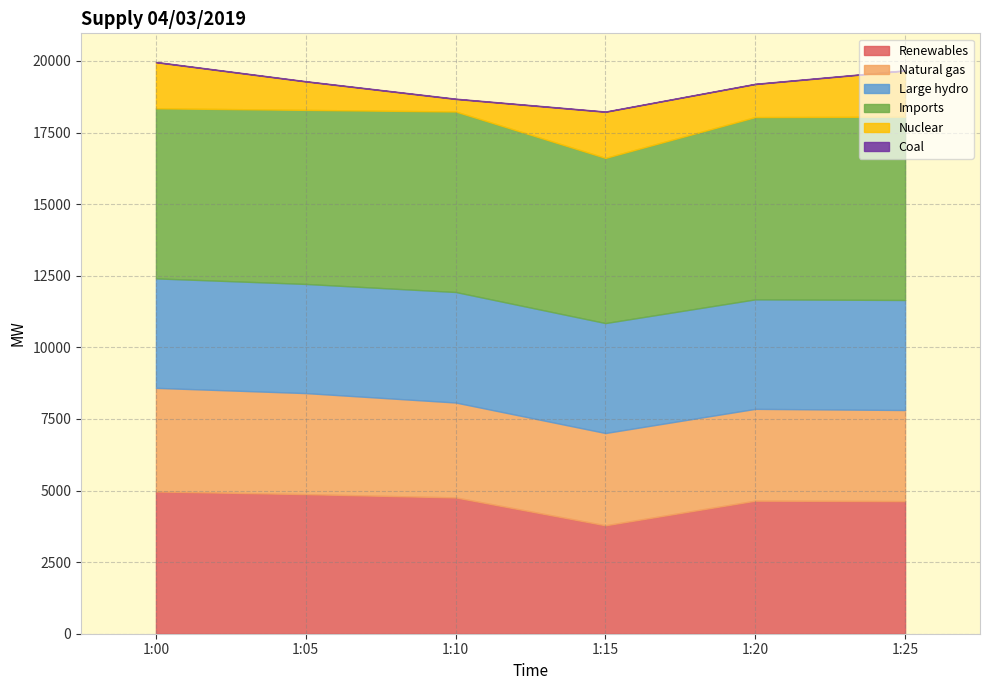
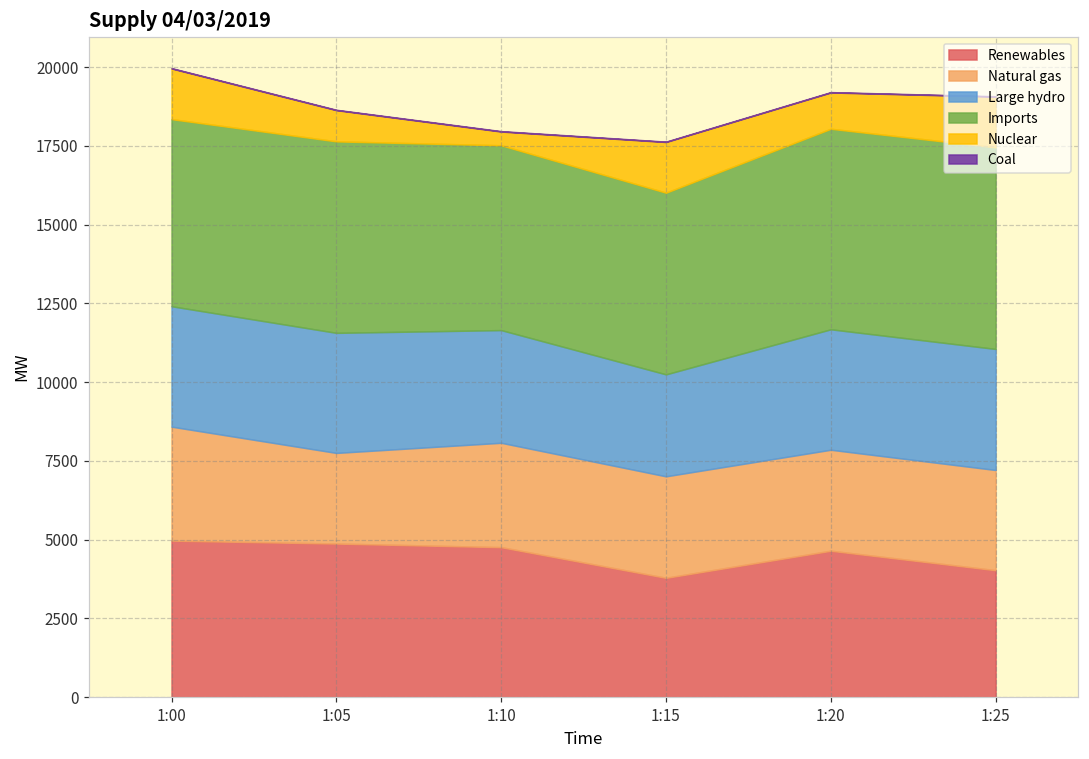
  {
    "Renewables": {
      "1:00": 5000,
      "1:05": 4900,
      "1:10": 4800,
      "1:15": 3800,
      "1:20": 4600,
-     "1:25": 4600
+     "1:25": 4000
    },
    "Natural gas": {
      "1:00": 3600,
-     "1:05": 3500,
+     "1:05": 2900,
      "1:10": 3300,
      "1:15": 3200,
      "1:20": 3200,
      "1:25": 3200
    },
    "Large hydro": {
      "1:00": 3800,
      "1:05": 3800,
-     "1:10": 3900,
-     "1:15": 3800,
+     "1:10": 3600,
+     "1:15": 3200,
      "1:20": 3800,
      "1:25": 3800
    },
    "Imports": {
      "1:00": 5900,
      "1:05": 6100,
-     "1:10": 6300,
+     "1:10": 5900,
      "1:15": 5800,
      "1:20": 6400
    }
  }
